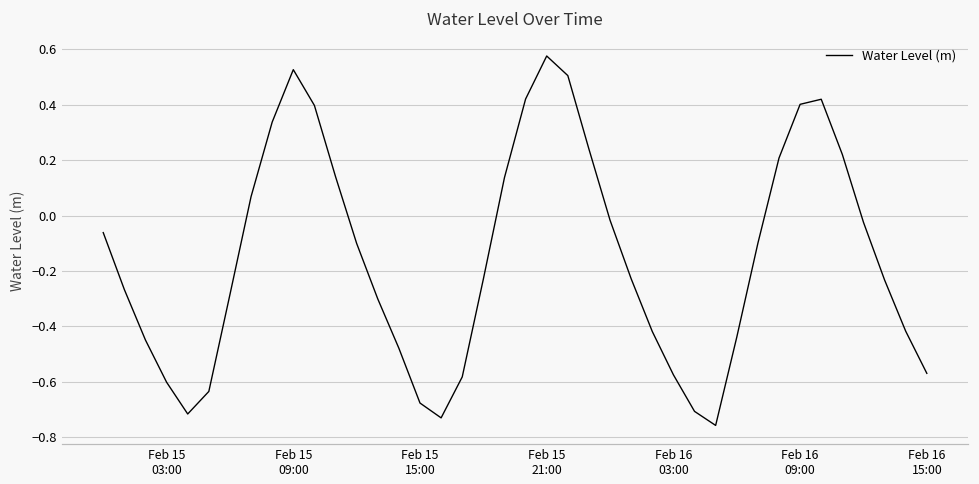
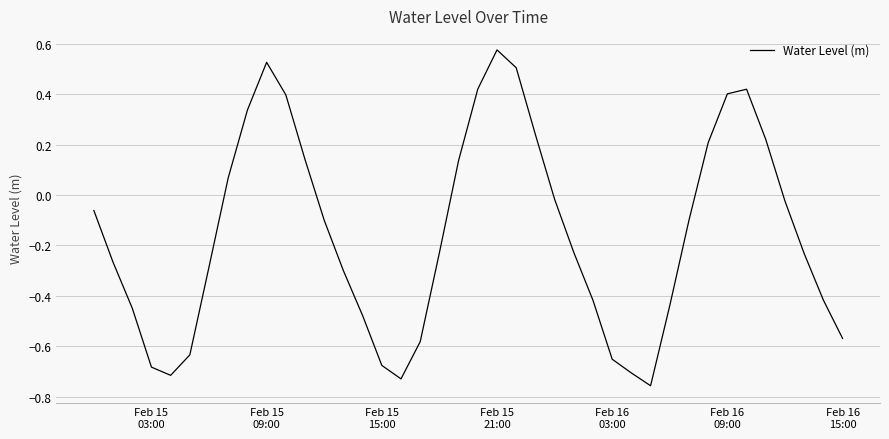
  {
-   "Feb 15 03:00": -0.60,
+   "Feb 15 03:00": -0.68,
    "Feb 15 09:00": 0.53,
    "Feb 15 15:00": -0.68,
    "Feb 15 21:00": 0.58,
-   "Feb 16 03:00": -0.57,
+   "Feb 16 03:00": -0.65,
    "Feb 16 09:00": 0.40,
    "Feb 16 15:00": -0.57
  }
